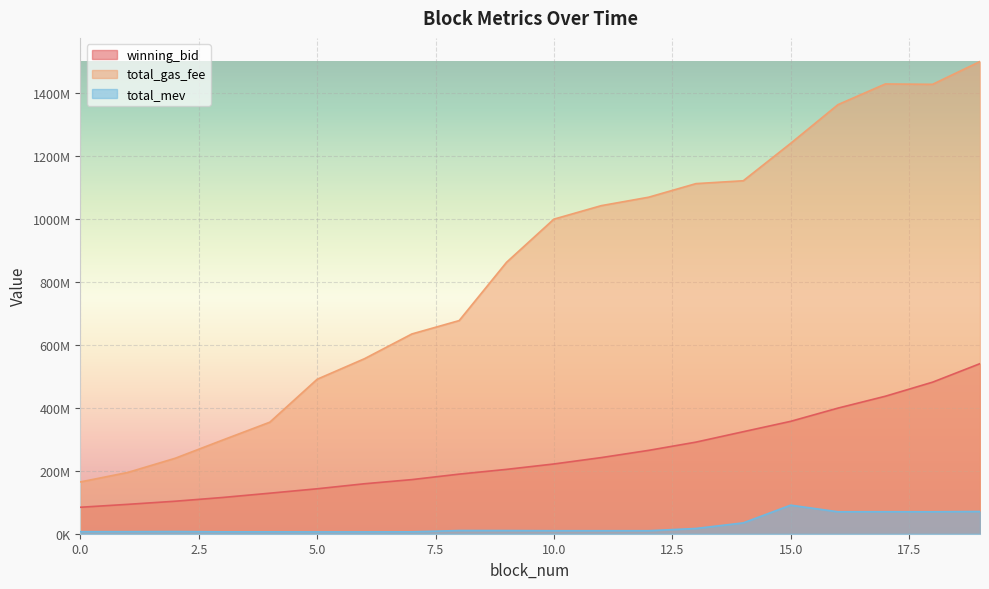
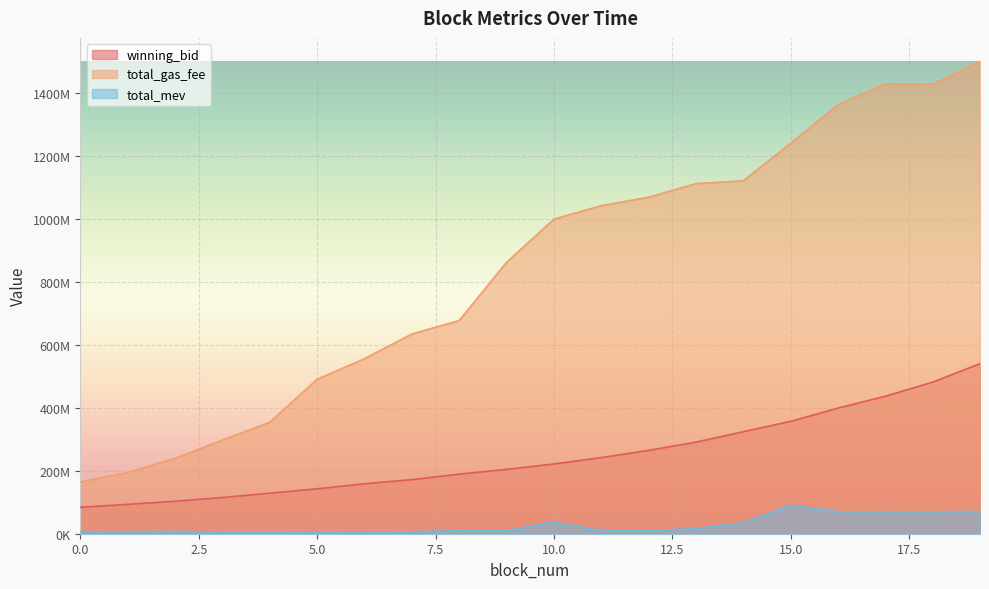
  {
    "total_mev": {
      "0.0": 10000000,
      "5.0": 10000000,
-     "10.0": 10000000,
+     "10.0": 40000000,
      "15.0": 90000000
    }
  }
